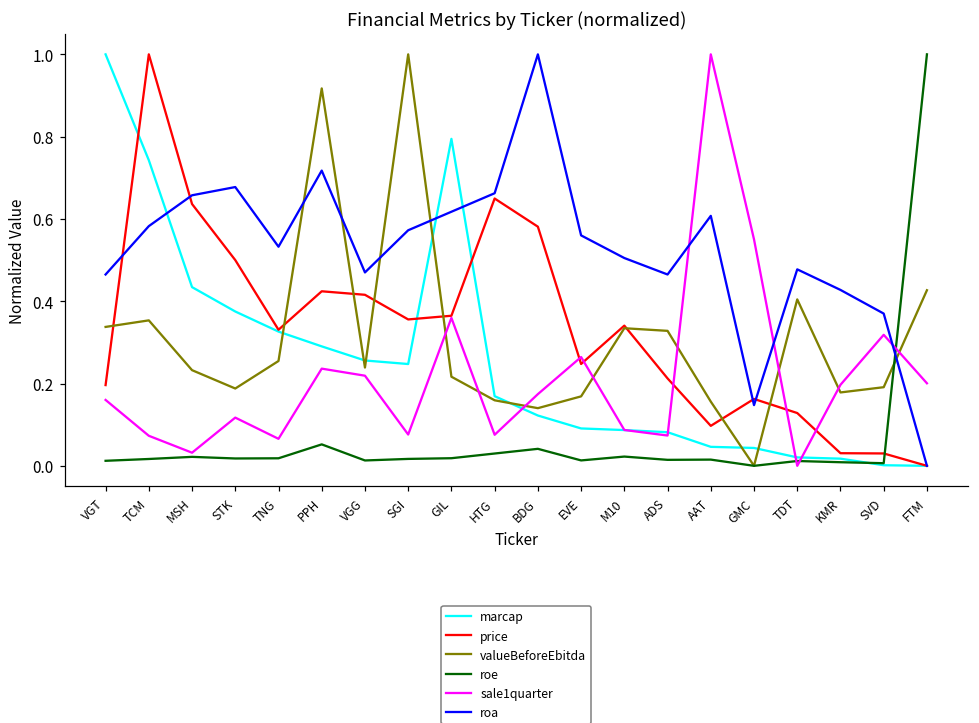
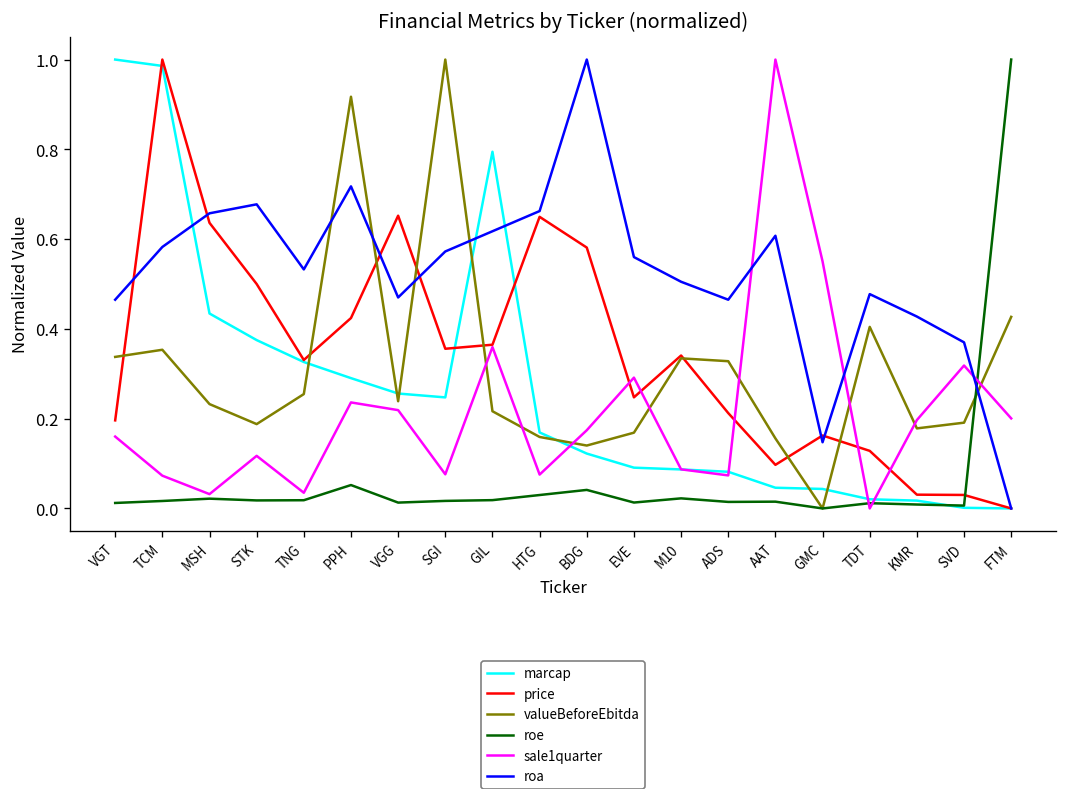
  {
    "marcap": {
      "VGT": 1.00,
-     "TCM": 0.74,
+     "TCM": 0.99,
      "MSH": 0.43,
      "STK": 0.38,
      "PPH": 0.29,
      "VGG": 0.26,
      "SGI": 0.25,
      "GIL": 0.79,
      "HTG": 0.17,
      "BDG": 0.12,
      "EVE": 0.09,
      "ADS": 0.08,
      "AAT": 0.05,
      "GMC": 0.04,
      "TDT": 0.02,
      "KMR": 0.02
    },
    "price": {
      "VGT": 0.20,
      "TCM": 1.00,
      "MSH": 0.64,
      "STK": 0.50,
      "PPH": 0.42,
-     "VGG": 0.42,
+     "VGG": 0.65,
      "SGI": 0.36,
      "HTG": 0.65,
      "BDG": 0.58,
      "EVE": 0.25,
      "ADS": 0.21,
      "AAT": 0.10,
      "GMC": 0.16,
      "TDT": 0.13,
      "KMR": 0.03,
      "SVD": 0.03
    },
    "valueBeforeEbitda": {
      "VGT": 0.34,
      "TCM": 0.35,
      "MSH": 0.23,
      "STK": 0.19,
      "TNG": 0.25,
      "PPH": 0.92,
      "VGG": 0.24,
      "SGI": 1.00,
      "GIL": 0.22,
      "HTG": 0.16,
      "BDG": 0.14,
      "EVE": 0.17,
      "ADS": 0.33,
      "AAT": 0.16,
      "TDT": 0.40,
      "KMR": 0.18,
      "SVD": 0.19,
      "FTM": 0.43
    },
    "roe": {
      "VGT": 0.01,
      "TCM": 0.02,
      "MSH": 0.02,
      "STK": 0.02,
      "TNG": 0.02,
      "PPH": 0.05,
      "VGG": 0.01,
      "SGI": 0.02,
      "GIL": 0.02,
      "HTG": 0.03,
      "BDG": 0.04,
      "EVE": 0.01,
      "M10": 0.02,
      "ADS": 0.01,
      "AAT": 0.02,
      "TDT": 0.01,
      "KMR": 0.01,
      "FTM": 1.00
    },
    "sale1quarter": {
      "VGT": 0.16,
      "TCM": 0.07,
      "MSH": 0.03,
      "STK": 0.12,
-     "TNG": 0.07,
+     "TNG": 0.03,
      "PPH": 0.24,
      "VGG": 0.22,
      "SGI": 0.08,
      "HTG": 0.08,
      "BDG": 0.17,
-     "EVE": 0.26,
+     "EVE": 0.29,
      "ADS": 0.07,
      "AAT": 1.00,
      "GMC": 0.55,
      "TDT": 0.00,
      "KMR": 0.20,
      "SVD": 0.32,
      "FTM": 0.20
    },
    "roa": {
      "VGT": 0.46,
      "TCM": 0.58,
      "MSH": 0.66,
      "STK": 0.68,
      "TNG": 0.53,
      "PPH": 0.72,
      "VGG": 0.47,
      "SGI": 0.57,
      "GIL": 0.62,
      "HTG": 0.66,
      "BDG": 1.00,
      "EVE": 0.56,
      "M10": 0.51,
      "ADS": 0.46,
      "AAT": 0.61,
      "GMC": 0.15,
      "TDT": 0.48,
      "KMR": 0.43,
      "SVD": 0.37
    }
  }
